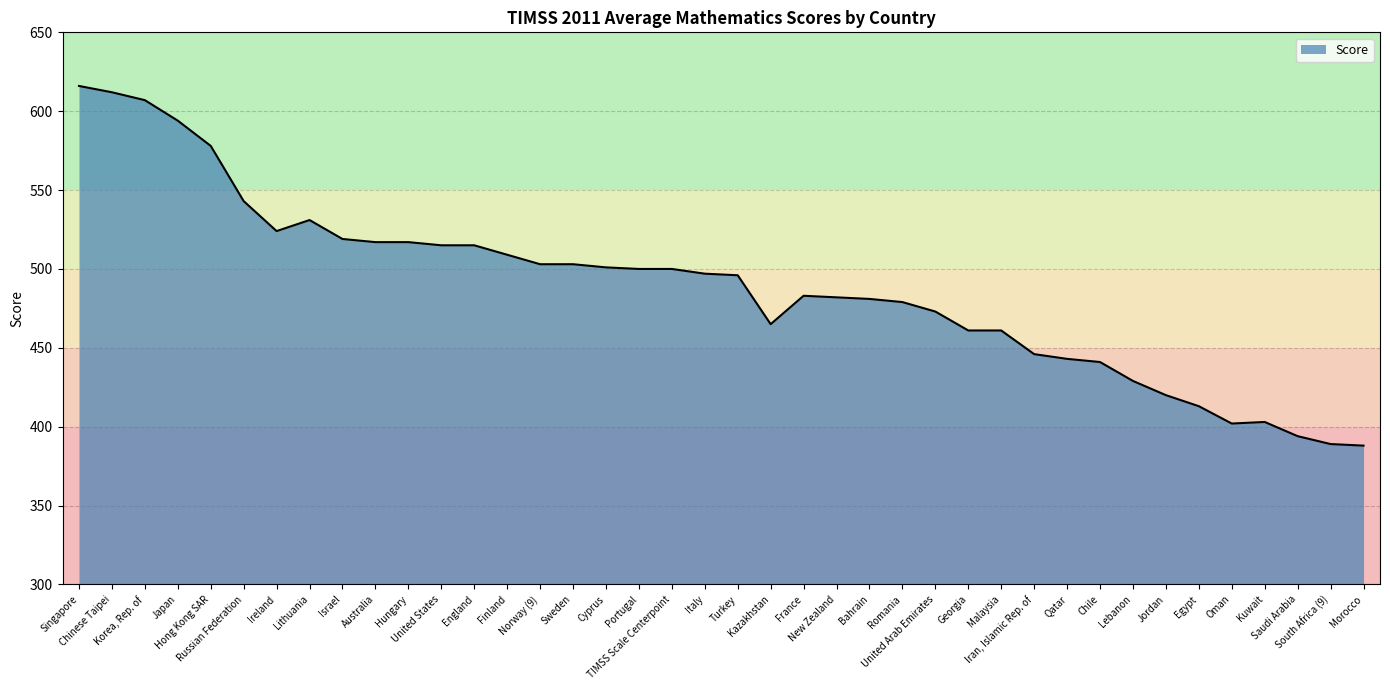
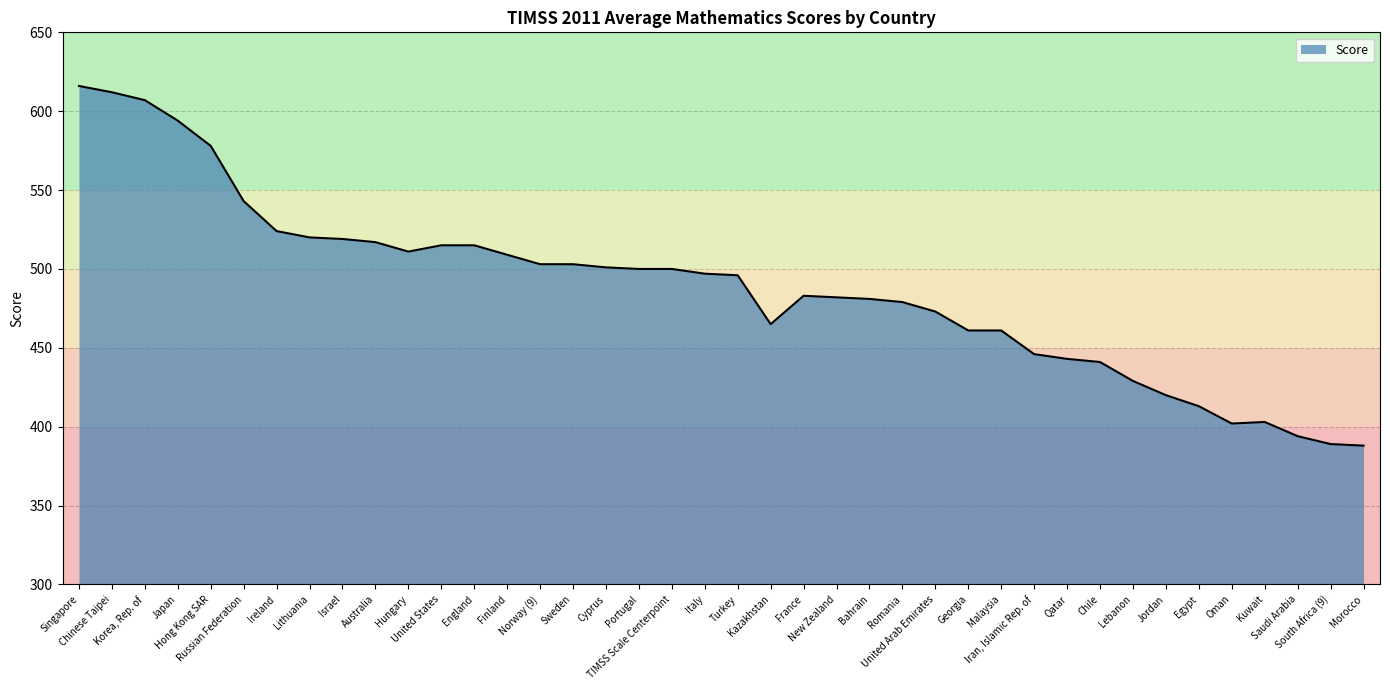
  {
    "Singapore": 616,
    "Chinese Taipei": 612,
    "Korea, Rep. of": 607,
    "Japan": 594,
    "Hong Kong SAR": 578,
    "Russian Federation": 543,
    "Ireland": 524,
-   "Lithuania": 531,
+   "Lithuania": 520,
    "Israel": 519,
    "Australia": 517,
-   "Hungary": 517,
+   "Hungary": 511,
    "United States": 515,
    "England": 515,
    "Finland": 509,
    "Norway (9)": 503,
    "Sweden": 503,
    "Cyprus": 501,
    "Portugal": 500,
    "TIMSS Scale Centerpoint": 500,
    "Italy": 497,
    "Turkey": 496,
    "Kazakhstan": 465,
    "France": 483,
    "New Zealand": 482,
    "Bahrain": 481,
    "Romania": 479,
    "United Arab Emirates": 473,
    "Georgia": 461,
    "Malaysia": 461,
    "Iran, Islamic Rep. of": 446,
    "Qatar": 443,
    "Chile": 441,
    "Lebanon": 429,
    "Jordan": 420,
    "Egypt": 413,
    "Oman": 402,
    "Kuwait": 403,
    "Saudi Arabia": 394,
    "South Africa (9)": 389,
    "Morocco": 388
  }
